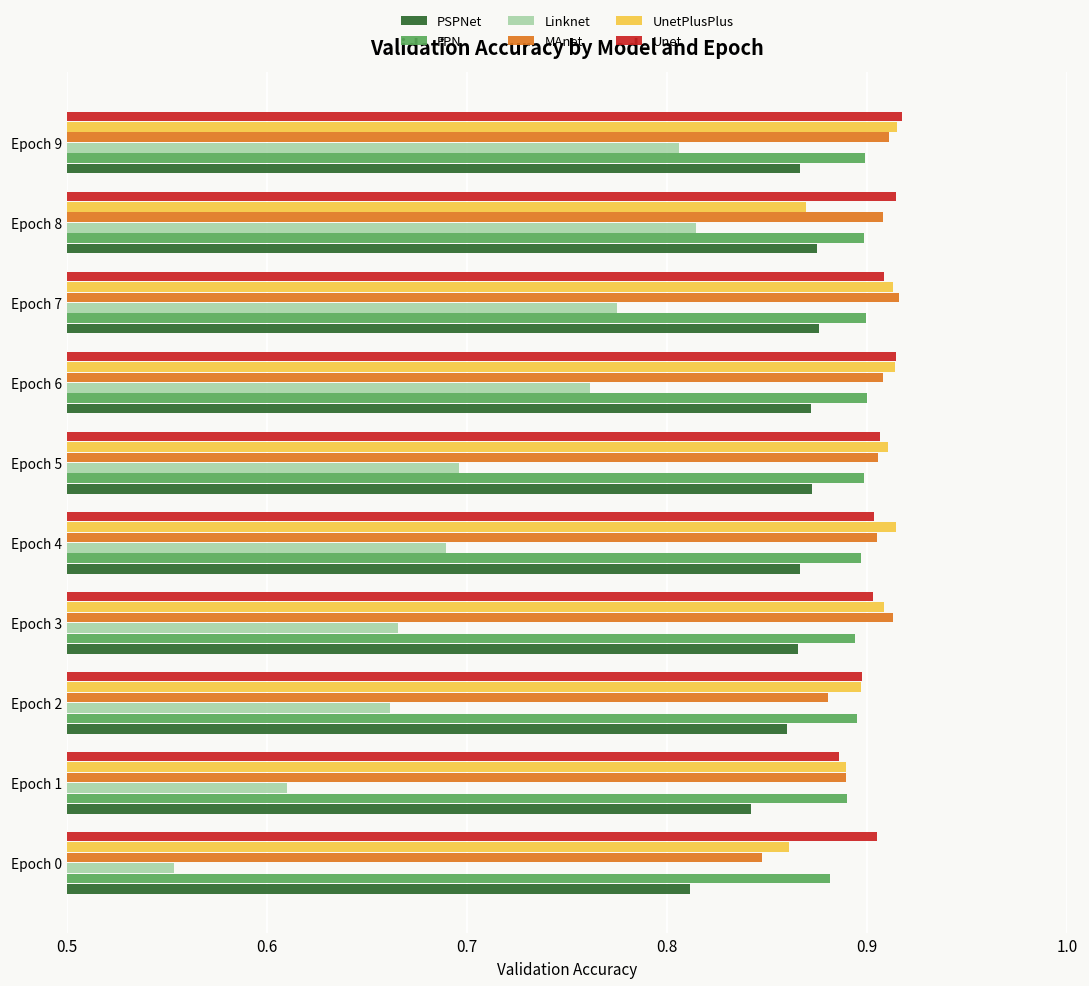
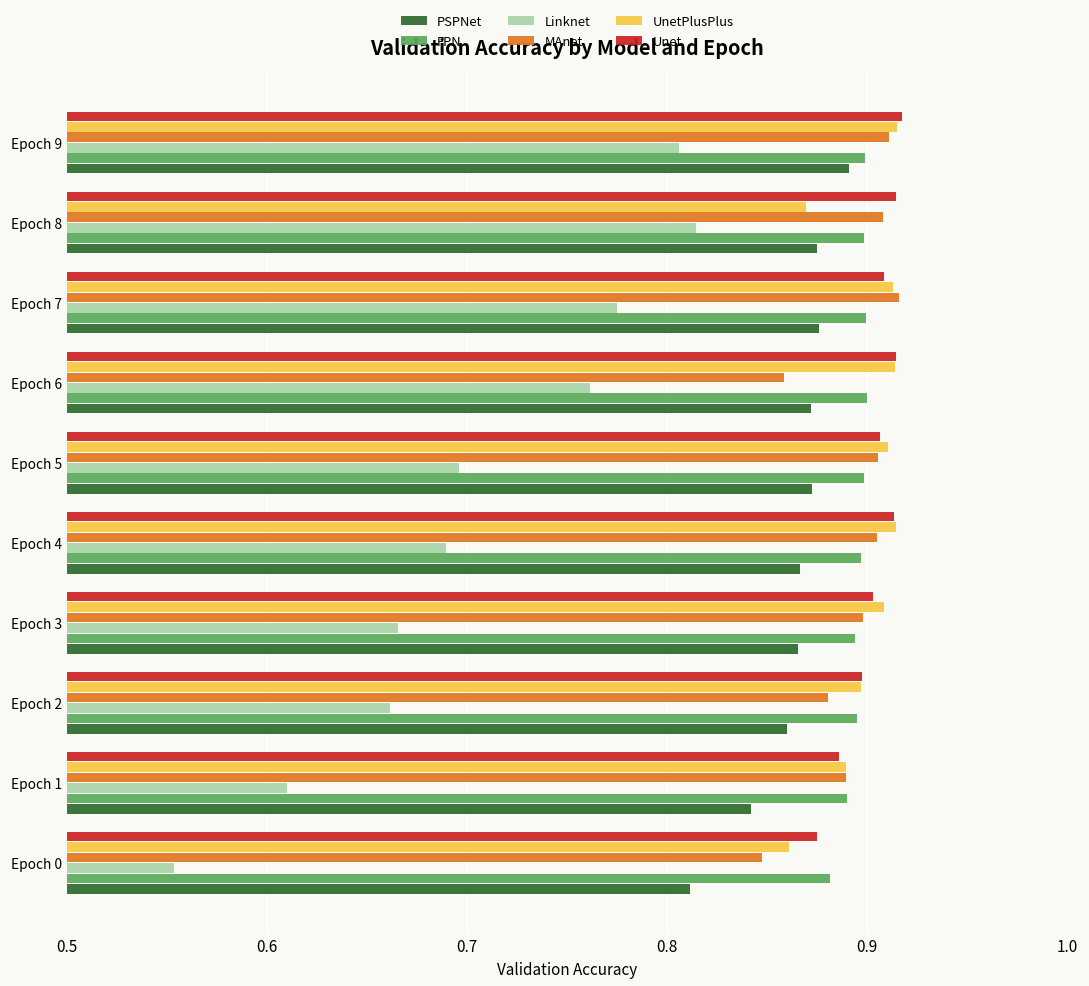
  {
    "PSPNet": {
-     "Epoch 9": 0.867,
+     "Epoch 9": 0.891,
      "Epoch 8": 0.875,
      "Epoch 7": 0.876,
      "Epoch 6": 0.872,
      "Epoch 5": 0.872,
      "Epoch 4": 0.867,
      "Epoch 3": 0.865,
      "Epoch 2": 0.860,
      "Epoch 1": 0.842,
      "Epoch 0": 0.811
    },
    "FPN": {
      "Epoch 9": 0.899,
      "Epoch 8": 0.898,
      "Epoch 7": 0.899,
      "Epoch 6": 0.900,
      "Epoch 5": 0.898,
      "Epoch 4": 0.897,
      "Epoch 3": 0.894,
      "Epoch 2": 0.895,
      "Epoch 1": 0.890,
      "Epoch 0": 0.882
    },
    "Linknet": {
      "Epoch 9": 0.806,
      "Epoch 8": 0.814,
      "Epoch 7": 0.775,
      "Epoch 6": 0.761,
      "Epoch 5": 0.696,
      "Epoch 4": 0.689,
      "Epoch 3": 0.665,
      "Epoch 2": 0.661,
      "Epoch 1": 0.610,
      "Epoch 0": 0.553
    },
    "MAnet": {
      "Epoch 9": 0.911,
      "Epoch 8": 0.908,
      "Epoch 7": 0.916,
-     "Epoch 6": 0.908,
+     "Epoch 6": 0.858,
      "Epoch 5": 0.905,
      "Epoch 4": 0.905,
-     "Epoch 3": 0.913,
+     "Epoch 3": 0.898,
      "Epoch 2": 0.880,
      "Epoch 1": 0.889,
      "Epoch 0": 0.847
    },
    "UnetPlusPlus": {
      "Epoch 9": 0.915,
      "Epoch 8": 0.869,
      "Epoch 7": 0.913,
      "Epoch 6": 0.914,
      "Epoch 5": 0.910,
      "Epoch 4": 0.914,
      "Epoch 3": 0.908,
      "Epoch 2": 0.897,
      "Epoch 1": 0.889,
      "Epoch 0": 0.861
    },
    "Unet": {
      "Epoch 9": 0.917,
      "Epoch 8": 0.914,
      "Epoch 7": 0.908,
      "Epoch 6": 0.914,
      "Epoch 5": 0.906,
-     "Epoch 4": 0.904,
+     "Epoch 4": 0.913,
      "Epoch 3": 0.903,
      "Epoch 2": 0.897,
      "Epoch 1": 0.886,
-     "Epoch 0": 0.905
+     "Epoch 0": 0.875
    }
  }
